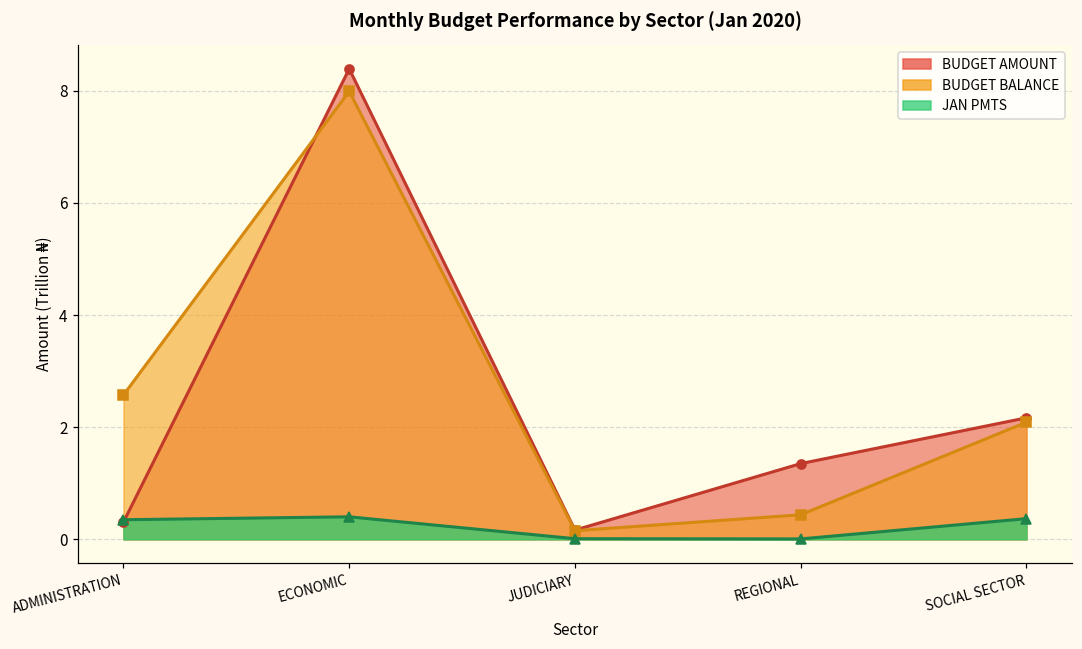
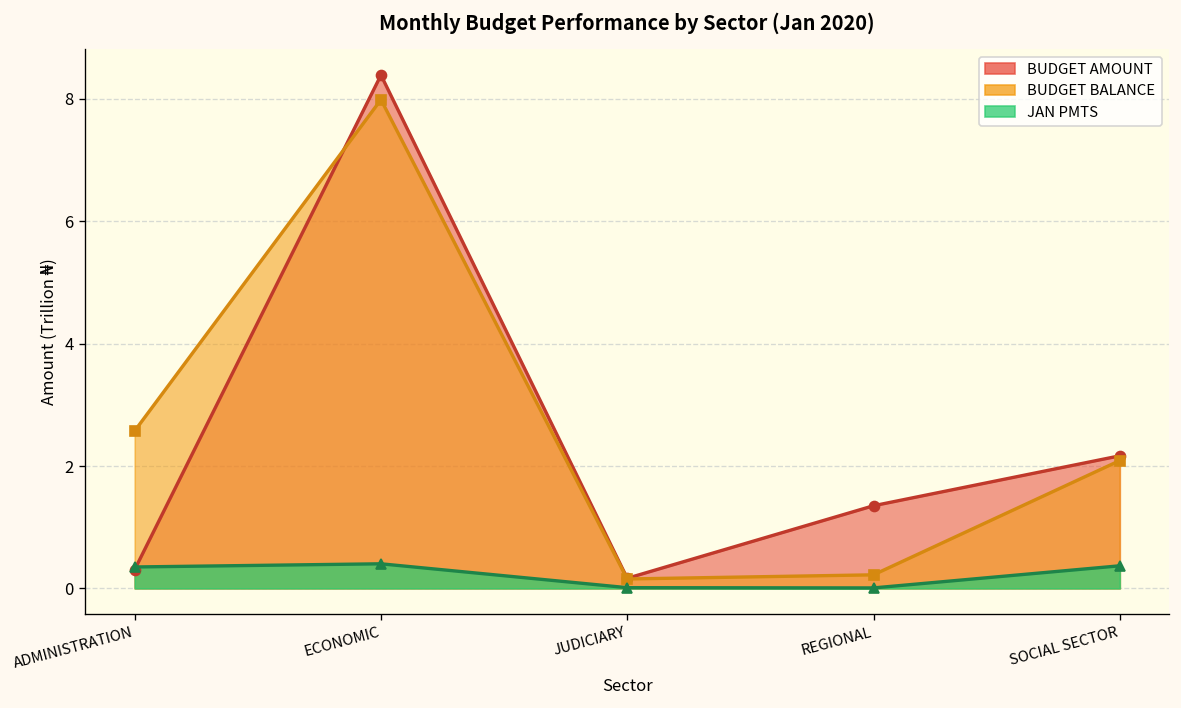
  {
    "BUDGET AMOUNT": {
      "ECONOMIC": 8.4,
      "REGIONAL": 1.4,
      "SOCIAL SECTOR": 2.2
    },
    "BUDGET BALANCE": {
      "ADMINISTRATION": 2.6,
      "ECONOMIC": 8.0,
-     "REGIONAL": 0.4,
+     "REGIONAL": 0.2,
      "SOCIAL SECTOR": 2.1
    },
    "JAN PMTS": {
      "ECONOMIC": 0.4,
      "JUDICIARY": 0.0,
      "REGIONAL": 0.0,
      "SOCIAL SECTOR": 0.4
    }
  }
